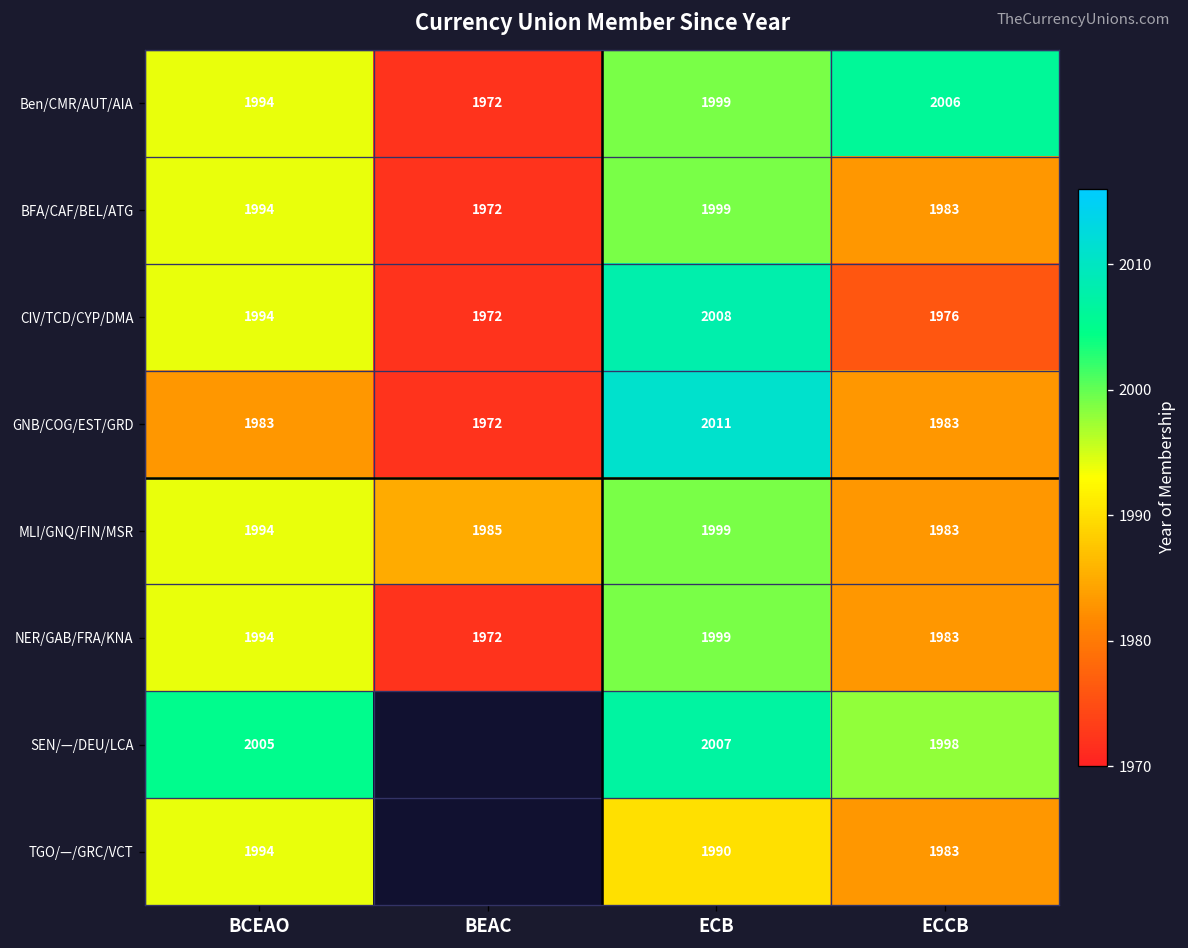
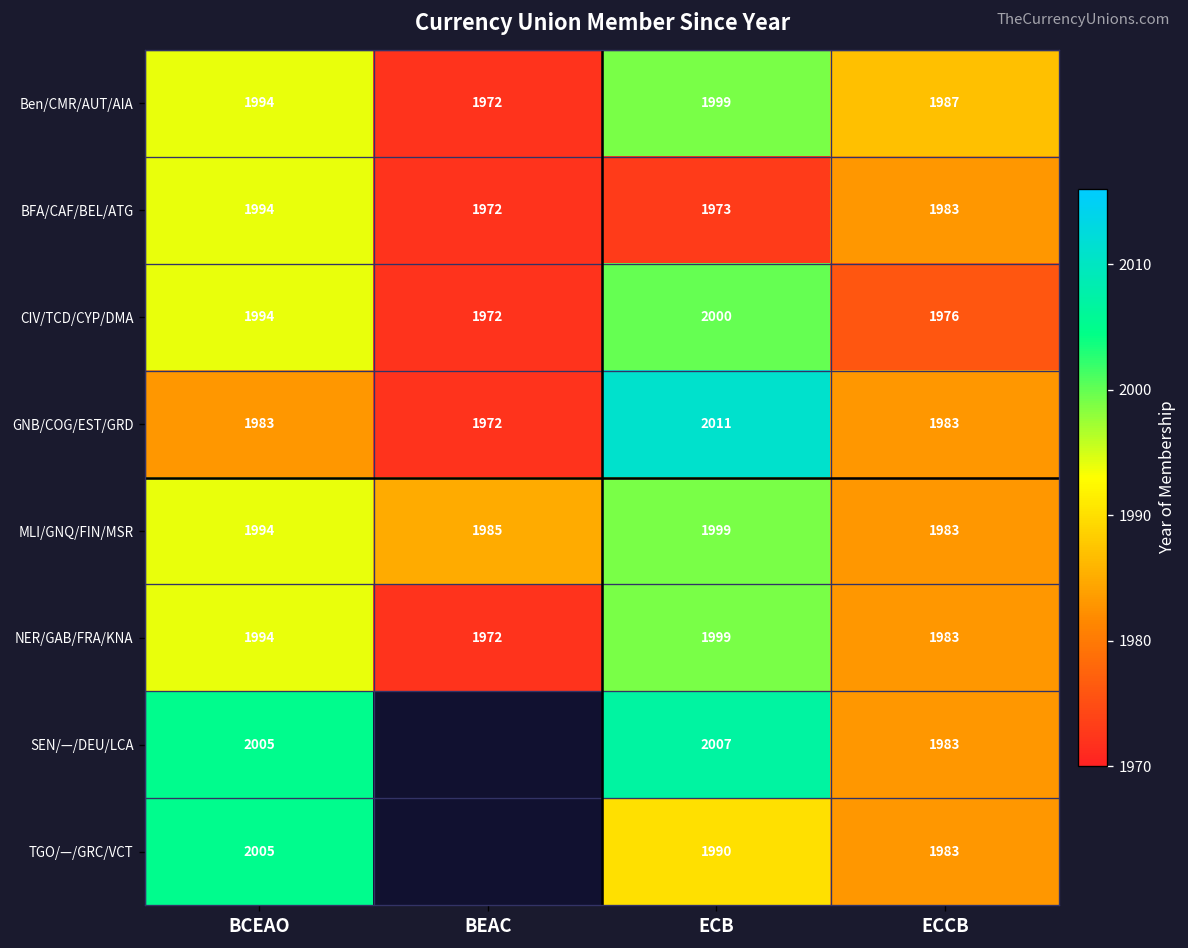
  {
    "Ben/CMR/AUT/AIA": {
      "BCEAO": 1994,
      "BEAC": 1972,
      "ECB": 1999,
-     "ECCB": 2006
+     "ECCB": 1987
    },
    "BFA/CAF/BEL/ATG": {
      "BCEAO": 1994,
      "BEAC": 1972,
-     "ECB": 1999,
+     "ECB": 1973,
      "ECCB": 1983
    },
    "CIV/TCD/CYP/DMA": {
      "BCEAO": 1994,
      "BEAC": 1972,
-     "ECB": 2008,
+     "ECB": 2000,
      "ECCB": 1976
    },
    "GNB/COG/EST/GRD": {
      "BCEAO": 1983,
      "BEAC": 1972,
      "ECB": 2011,
      "ECCB": 1983
    },
    "MLI/GNQ/FIN/MSR": {
      "BCEAO": 1994,
      "BEAC": 1985,
      "ECB": 1999,
      "ECCB": 1983
    },
    "NER/GAB/FRA/KNA": {
      "BCEAO": 1994,
      "BEAC": 1972,
      "ECB": 1999,
      "ECCB": 1983
    },
    "SEN/—/DEU/LCA": {
      "BCEAO": 2005,
      "ECB": 2007,
-     "ECCB": 1998
+     "ECCB": 1983
    },
    "TGO/—/GRC/VCT": {
-     "BCEAO": 1994,
+     "BCEAO": 2005,
      "ECB": 1990,
      "ECCB": 1983
    }
  }
